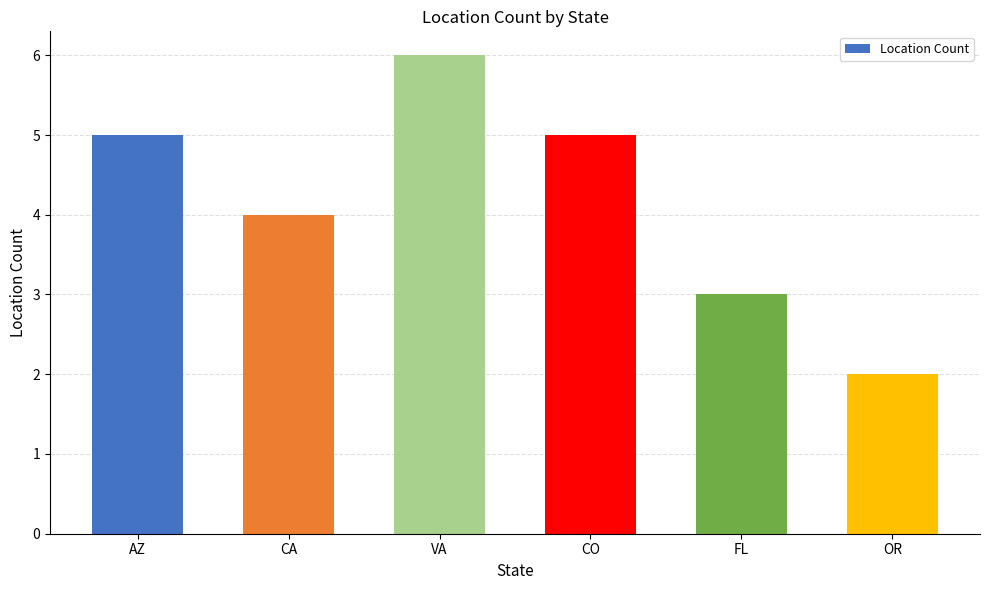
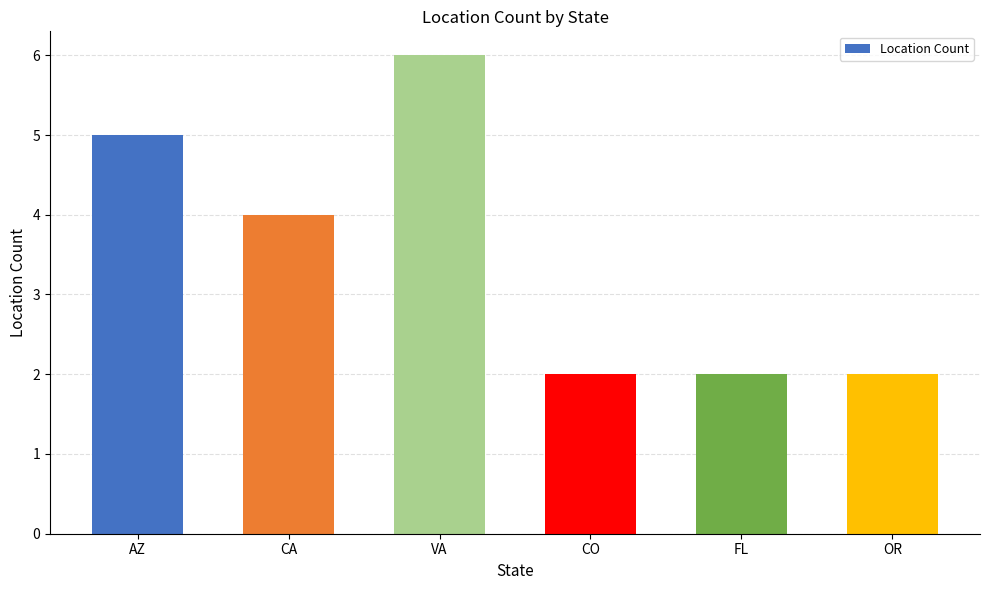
  {
    "AZ": 5,
    "CA": 4,
    "VA": 6,
-   "CO": 5,
-   "FL": 3,
+   "CO": 2,
+   "FL": 2,
    "OR": 2
  }
